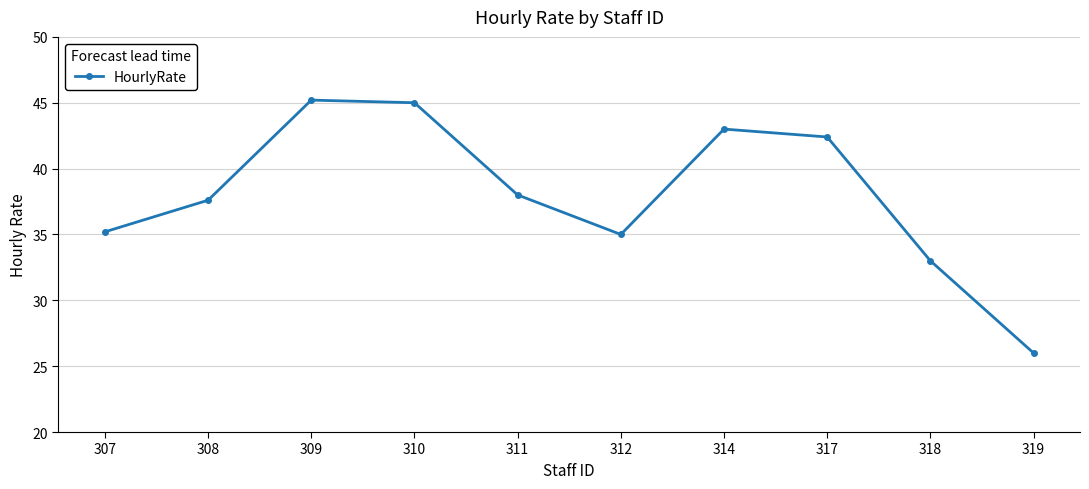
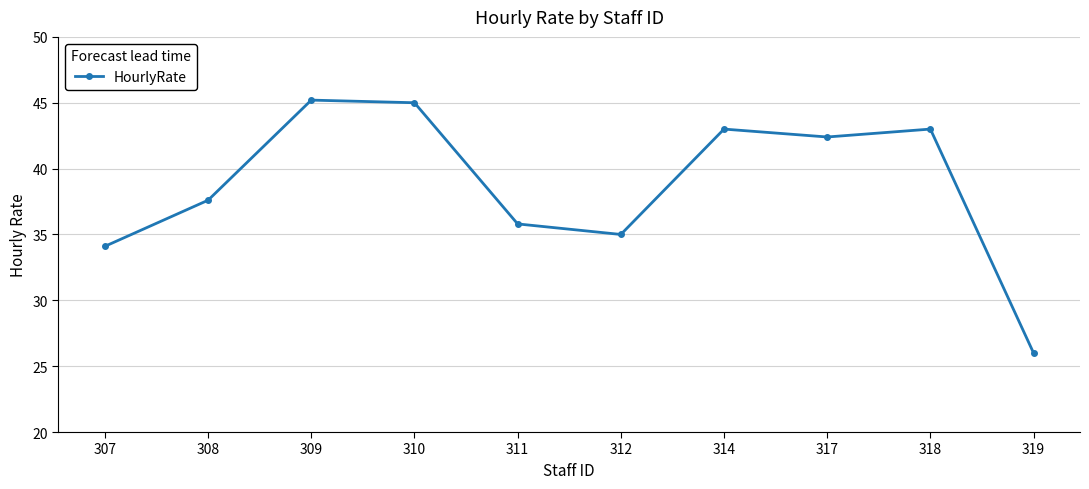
  {
-   "307": 35.2,
+   "307": 34.1,
    "308": 37.6,
    "309": 45.2,
    "310": 45.0,
-   "311": 38.0,
+   "311": 35.8,
    "312": 35.0,
    "314": 43.0,
    "317": 42.4,
-   "318": 33,
+   "318": 43,
    "319": 26.0
  }
